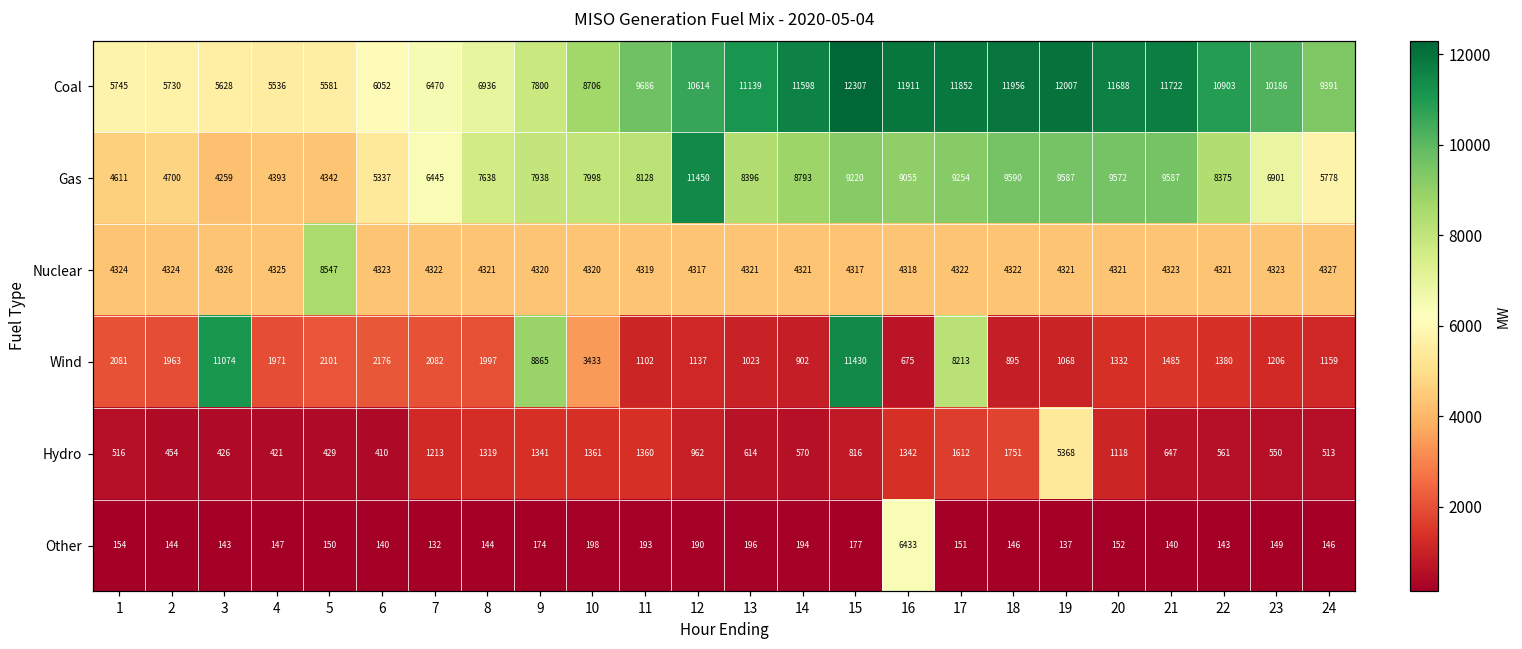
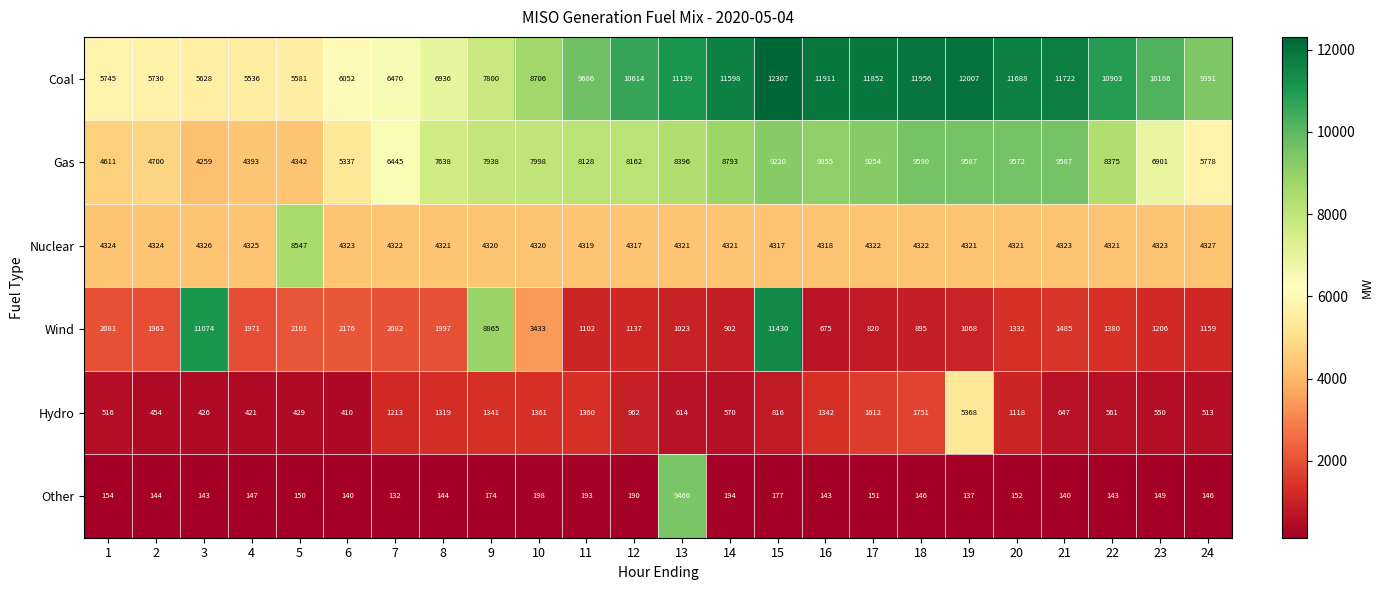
  {
    "Coal": {
      "1": 5745,
      "2": 5730,
      "3": 5628,
      "4": 5536,
      "5": 5581,
      "6": 6052,
      "7": 6470,
      "8": 6936,
      "9": 7800,
      "10": 8706,
      "11": 9686,
      "12": 10614,
      "13": 11139,
      "14": 11598,
      "15": 12307,
      "16": 11911,
      "17": 11852,
      "18": 11956,
      "19": 12007,
      "20": 11688,
      "21": 11722,
      "22": 10903,
      "23": 10186,
      "24": 9391
    },
    "Gas": {
      "1": 4611,
      "2": 4700,
      "3": 4259,
      "4": 4393,
      "5": 4342,
      "6": 5337,
      "7": 6445,
      "8": 7638,
      "9": 7938,
      "10": 7998,
      "11": 8128,
-     "12": 11450,
+     "12": 8162,
      "13": 8396,
      "14": 8793,
      "15": 9220,
      "16": 9055,
      "17": 9254,
      "18": 9590,
      "19": 9587,
      "20": 9572,
      "21": 9587,
      "22": 8375,
      "23": 6901,
      "24": 5778
    },
    "Nuclear": {
      "1": 4324,
      "2": 4324,
      "3": 4326,
      "4": 4325,
      "5": 8547,
      "6": 4323,
      "7": 4322,
      "8": 4321,
      "9": 4320,
      "10": 4320,
      "11": 4319,
      "12": 4317,
      "13": 4321,
      "14": 4321,
      "15": 4317,
      "16": 4318,
      "17": 4322,
      "18": 4322,
      "19": 4321,
      "20": 4321,
      "21": 4323,
      "22": 4321,
      "23": 4323,
      "24": 4327
    },
    "Wind": {
      "1": 2081,
      "2": 1963,
      "3": 11074,
      "4": 1971,
      "5": 2101,
      "6": 2176,
      "7": 2082,
      "8": 1997,
      "9": 8865,
      "10": 3433,
      "11": 1102,
      "12": 1137,
      "13": 1023,
      "14": 902,
      "15": 11430,
      "16": 675,
-     "17": 8213,
+     "17": 820,
      "18": 895,
      "19": 1068,
      "20": 1332,
      "21": 1485,
      "22": 1380,
      "23": 1206,
      "24": 1159
    },
    "Hydro": {
      "1": 516,
      "2": 454,
      "3": 426,
      "4": 421,
      "5": 429,
      "6": 410,
      "7": 1213,
      "8": 1319,
      "9": 1341,
      "10": 1361,
      "11": 1360,
      "12": 962,
      "13": 614,
      "14": 570,
      "15": 816,
      "16": 1342,
      "17": 1612,
      "18": 1751,
      "19": 5368,
      "20": 1118,
      "21": 647,
      "22": 561,
      "23": 550,
      "24": 513
    },
    "Other": {
      "1": 154,
      "2": 144,
      "3": 143,
      "4": 147,
      "5": 150,
      "6": 140,
      "7": 132,
      "8": 144,
      "9": 174,
      "10": 198,
      "11": 193,
      "12": 190,
-     "13": 196,
+     "13": 9466,
      "14": 194,
      "15": 177,
-     "16": 6433,
+     "16": 143,
      "17": 151,
      "18": 146,
      "19": 137,
      "20": 152,
      "21": 140,
      "22": 143,
      "23": 149,
      "24": 146
    }
  }
